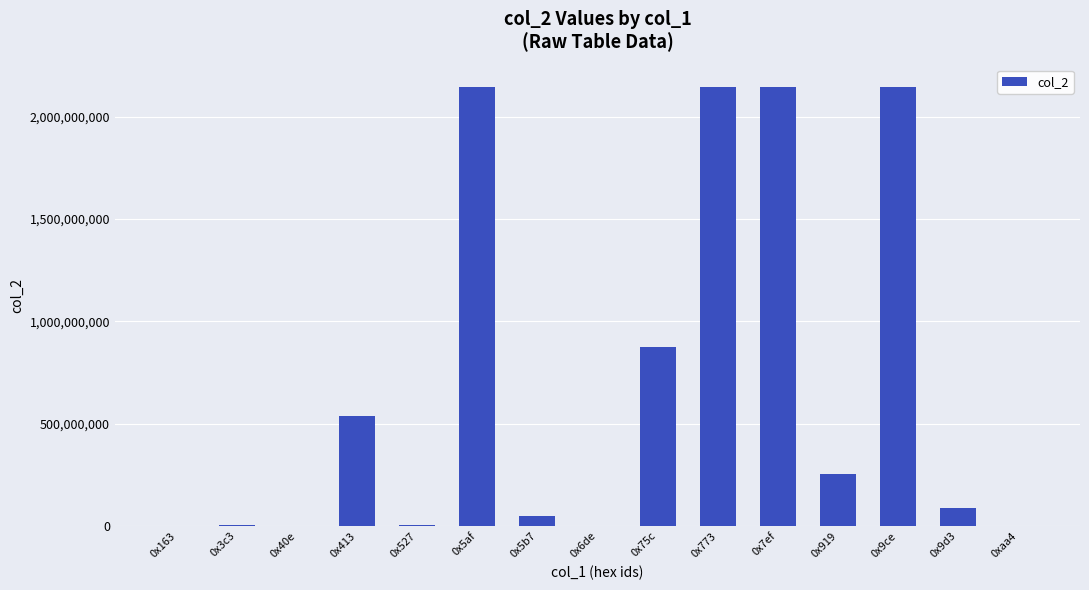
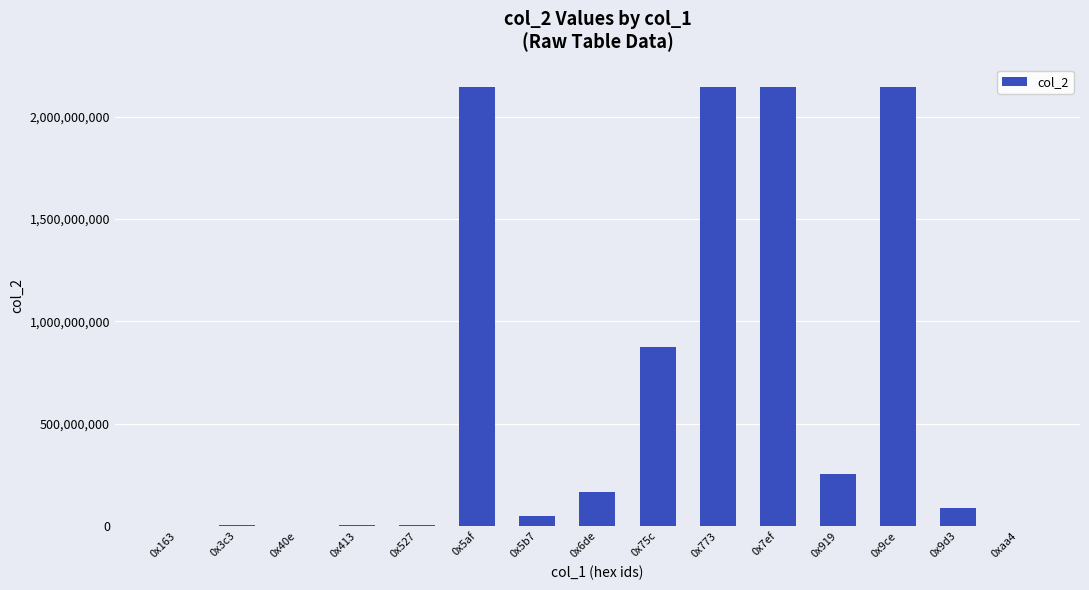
  {
-   "0x413": "540,000,000",
+   "0x413": "0",
    "0x5af": "2,150,000,000",
    "0x5b7": "50,000,000",
-   "0x6de": "0",
+   "0x6de": "170,000,000",
    "0x75c": "880,000,000",
    "0x773": "2,150,000,000",
    "0x7ef": "2,150,000,000",
    "0x919": "250,000,000",
    "0x9ce": "2,150,000,000",
    "0x9d3": "90,000,000"
  }
